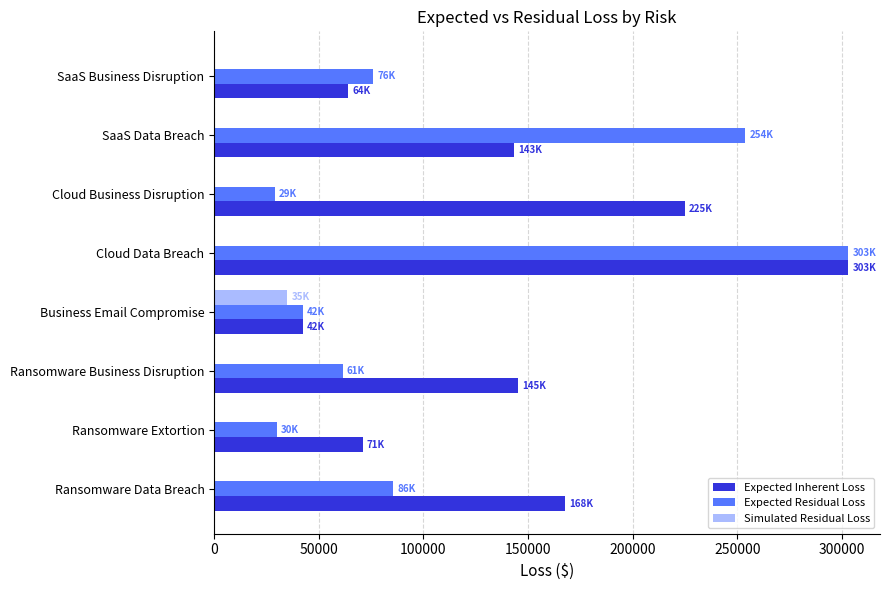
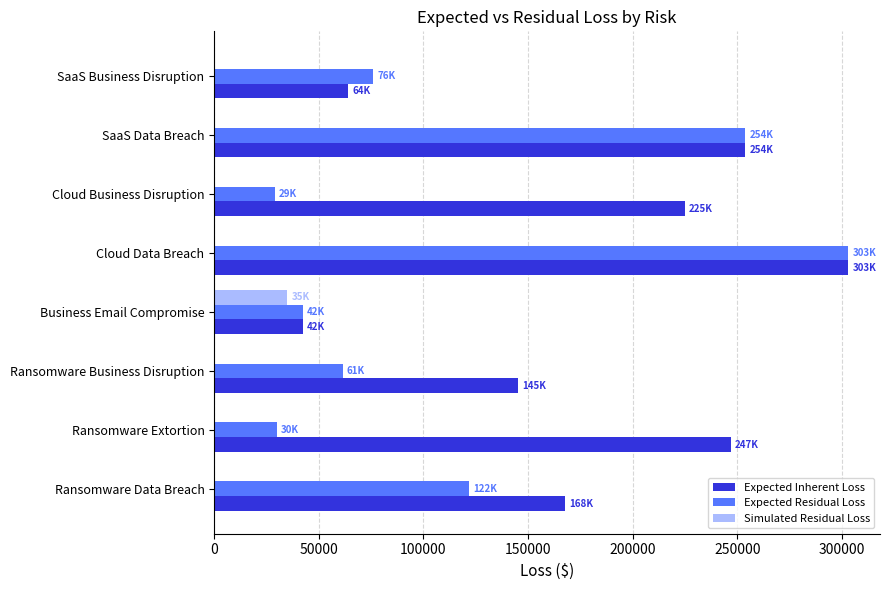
  {
    "Expected Inherent Loss": {
      "SaaS Business Disruption": "64K",
-     "SaaS Data Breach": "143K",
+     "SaaS Data Breach": "254K",
      "Cloud Business Disruption": "225K",
      "Cloud Data Breach": "303K",
      "Business Email Compromise": "42K",
      "Ransomware Business Disruption": "145K",
-     "Ransomware Extortion": "71K",
+     "Ransomware Extortion": "247K",
      "Ransomware Data Breach": "168K"
    },
    "Expected Residual Loss": {
      "SaaS Business Disruption": "76K",
      "SaaS Data Breach": "254K",
      "Cloud Business Disruption": "29K",
      "Cloud Data Breach": "303K",
      "Business Email Compromise": "42K",
      "Ransomware Business Disruption": "61K",
      "Ransomware Extortion": "30K",
-     "Ransomware Data Breach": "86K"
+     "Ransomware Data Breach": "122K"
    },
    "Simulated Residual Loss": {
      "Business Email Compromise": "35K"
    }
  }
